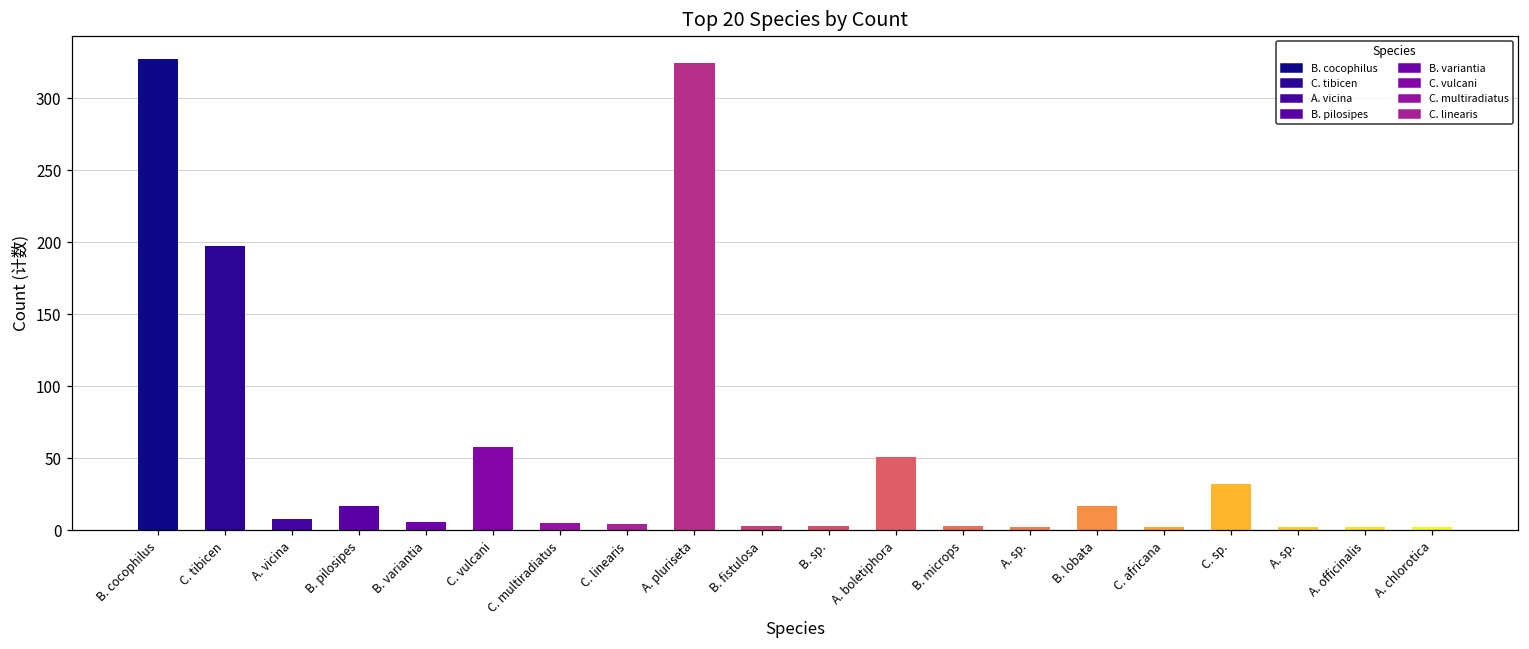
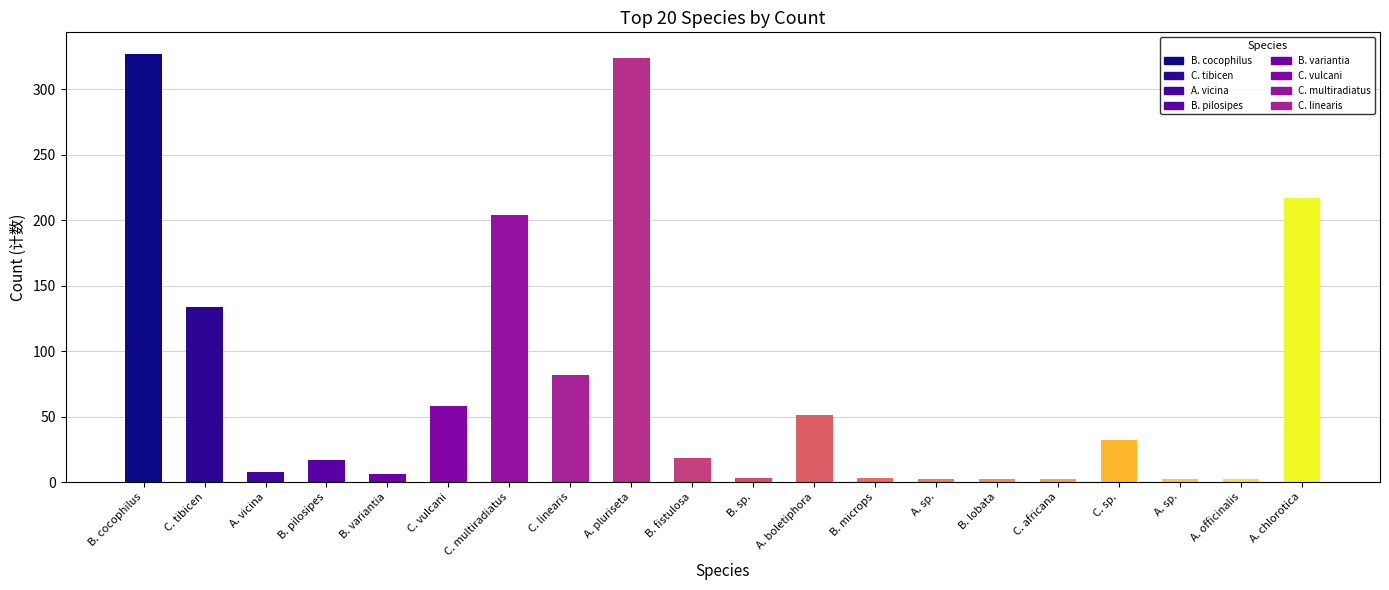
  {
    "B. cocophilus": 327,
-   "C. tibicen": 197,
+   "C. tibicen": 134,
    "A. vicina": 8,
    "B. pilosipes": 17,
    "B. variantia": 6,
    "C. vulcani": 58,
-   "C. multiradiatus": 5,
-   "C. linearis": 4,
+   "C. multiradiatus": 204,
+   "C. linearis": 82,
    "A. pluriseta": 324,
-   "B. fistulosa": 3,
+   "B. fistulosa": 18,
    "B. sp.": 3,
    "A. boletiphora": 51,
    "B. microps": 3,
-   "B. lobata": 17,
+   "B. lobata": 2,
    "C. africana": 2,
    "C. sp.": 32,
    "A. officinalis": 2,
-   "A. chlorotica": 2
+   "A. chlorotica": 217
  }
